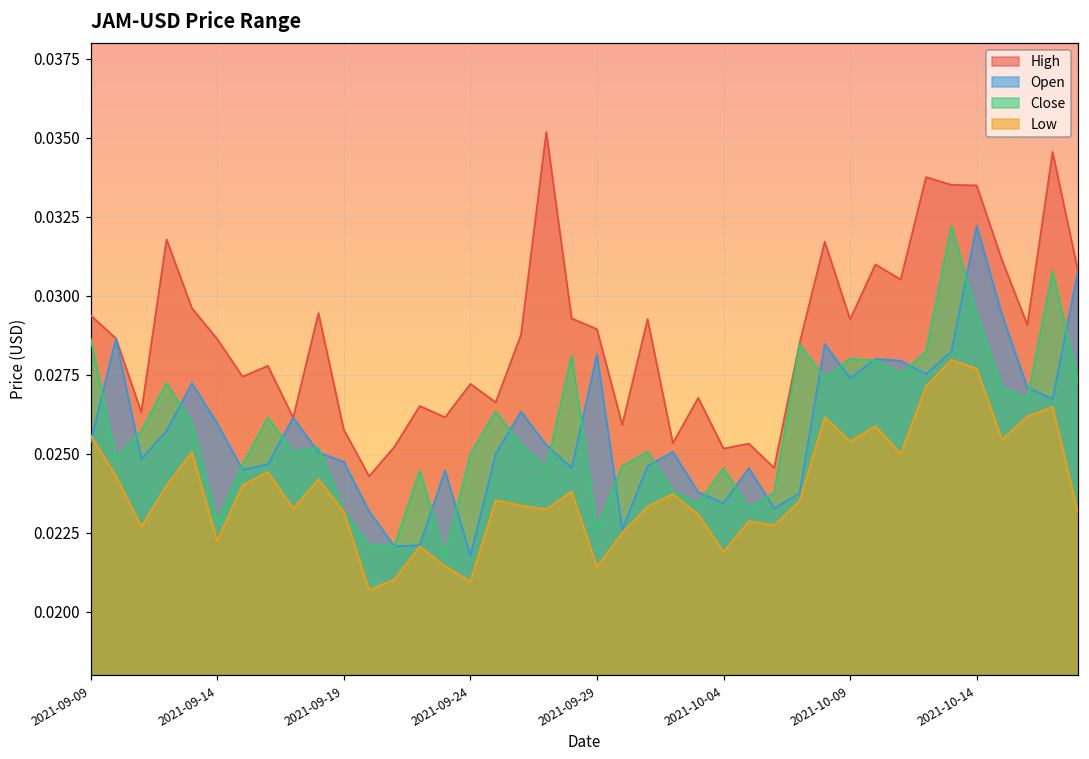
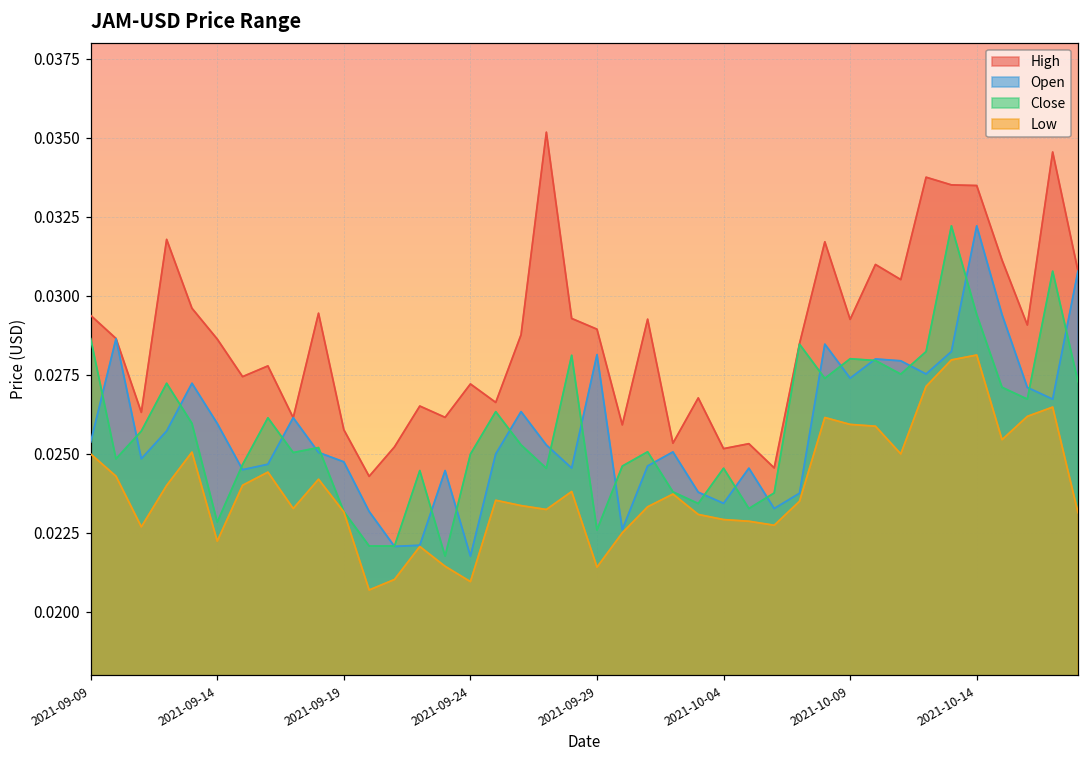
  {
    "High": {
      "2021-09-09": 0.0294,
      "2021-09-14": 0.0286,
      "2021-09-19": 0.0258,
      "2021-09-24": 0.0272,
      "2021-09-29": 0.0289,
      "2021-10-04": 0.0252,
      "2021-10-09": 0.0292,
      "2021-10-14": 0.0335
    },
    "Open": {
      "2021-09-09": 0.0254,
      "2021-09-14": 0.0259,
      "2021-09-19": 0.0247,
      "2021-09-24": 0.0218,
      "2021-09-29": 0.0281,
      "2021-10-04": 0.0234,
      "2021-10-09": 0.0274,
      "2021-10-14": 0.0322
    },
    "Close": {
      "2021-09-09": 0.0286,
      "2021-09-14": 0.0228,
      "2021-09-24": 0.0250,
      "2021-09-29": 0.0226,
      "2021-10-04": 0.0245,
      "2021-10-09": 0.0280,
      "2021-10-14": 0.0294
    },
    "Low": {
-     "2021-09-09": 0.0256,
+     "2021-09-09": 0.0250,
      "2021-09-14": 0.0222,
      "2021-09-24": 0.0209,
      "2021-09-29": 0.0214,
-     "2021-10-04": 0.0219,
-     "2021-10-09": 0.0254,
-     "2021-10-14": 0.0277
+     "2021-10-04": 0.0229,
+     "2021-10-09": 0.0259,
+     "2021-10-14": 0.0281
    }
  }
